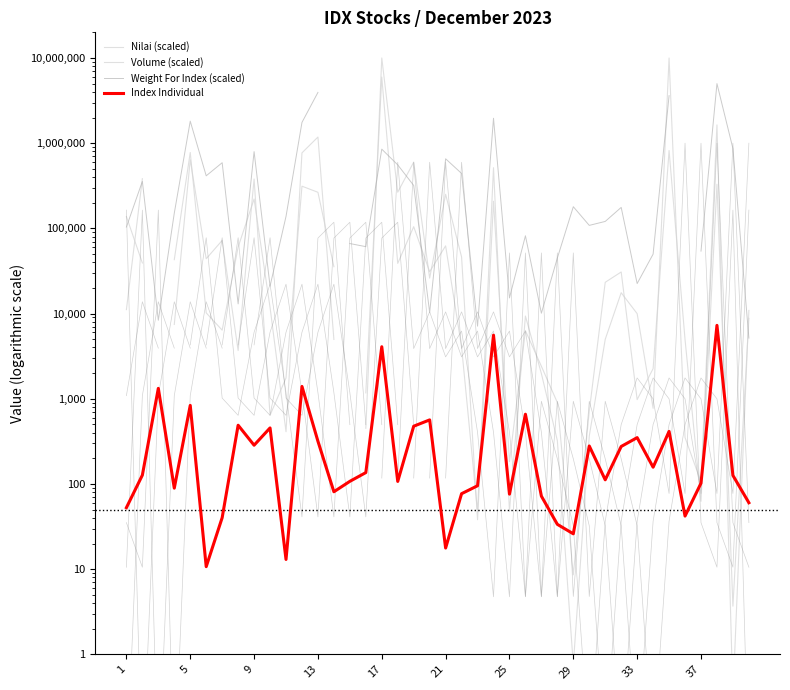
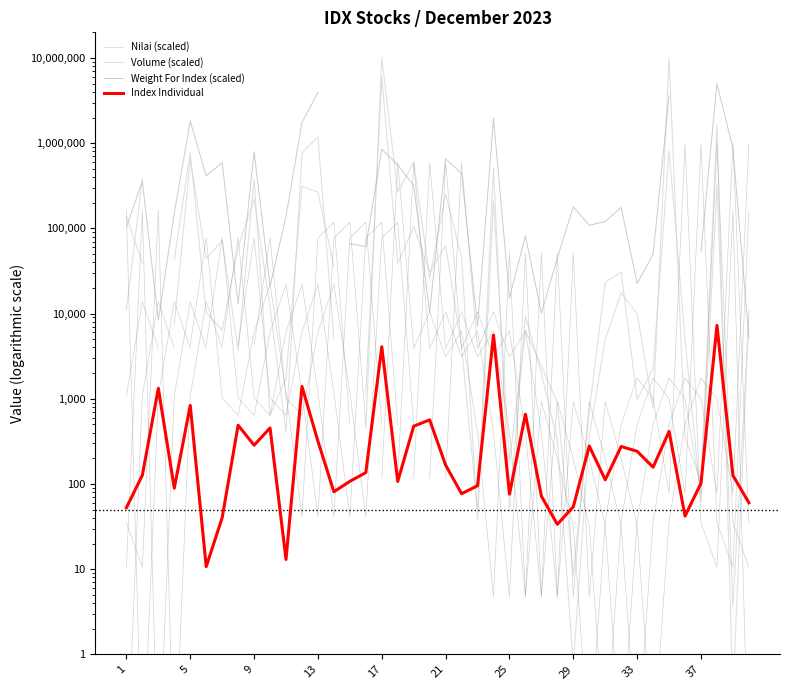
  {
    "Index Individual": {
      "1": "50",
      "5": "800",
      "9": "290",
      "13": "320",
      "17": "4,000",
-     "21": "18",
+     "21": "170",
      "25": "80",
-     "29": "26",
-     "33": "350"
+     "29": "50",
+     "33": "240"
    }
  }
